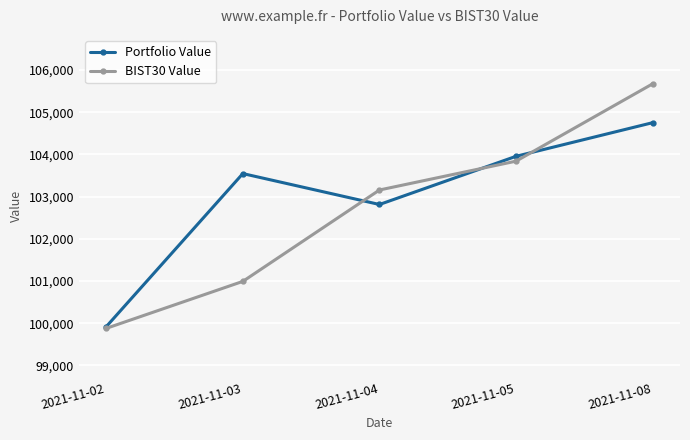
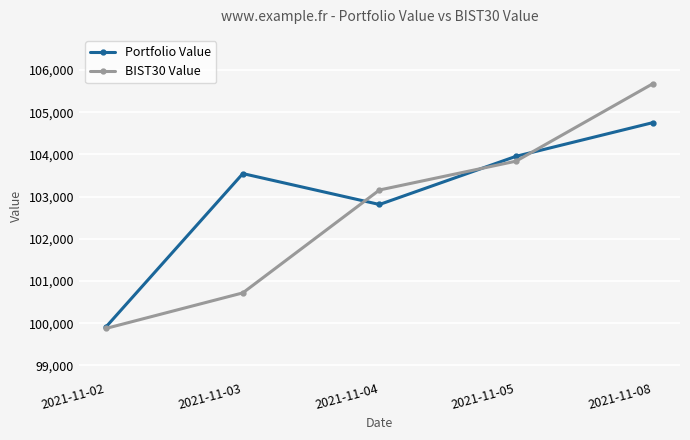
  {
    "Portfolio Value": {
      "2021-11-03": "103,500",
      "2021-11-04": "102,800",
      "2021-11-05": "104,000",
      "2021-11-08": "104,800"
    },
    "BIST30 Value": {
-     "2021-11-03": "101,000",
+     "2021-11-03": "100,700",
      "2021-11-04": "103,200",
      "2021-11-05": "103,800",
      "2021-11-08": "105,700"
    }
  }
